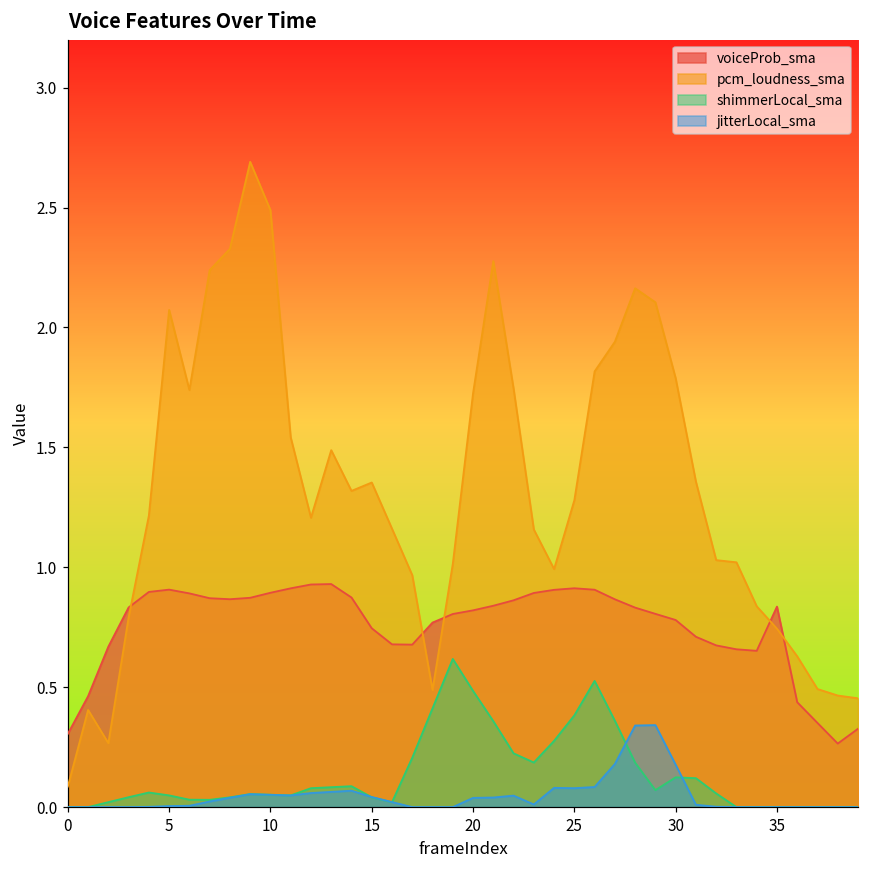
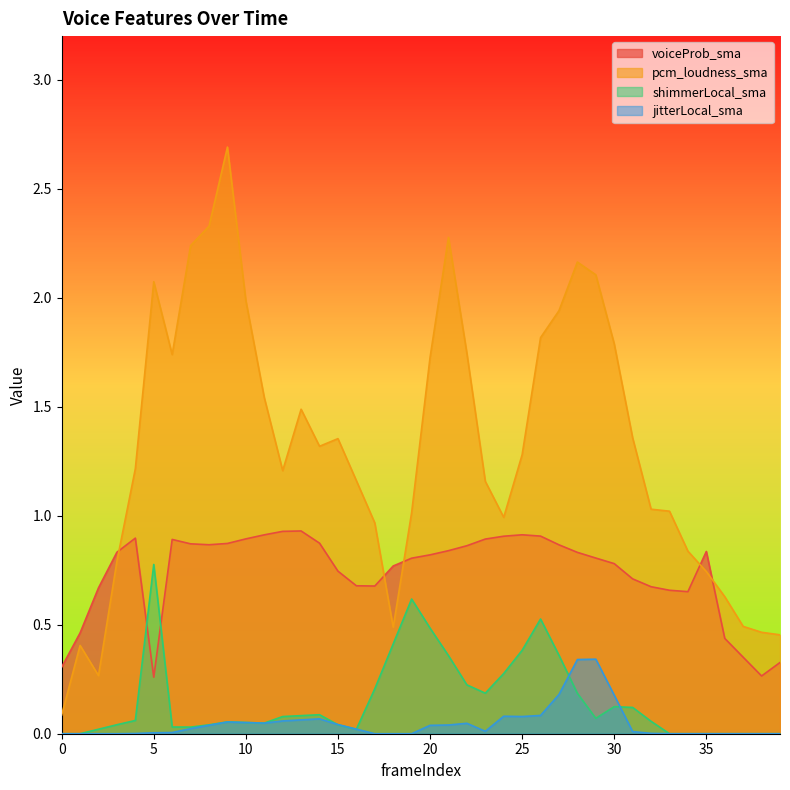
  {
    "voiceProb_sma": {
      "0": 0.31,
-     "5": 0.91,
+     "5": 0.26,
      "10": 0.89,
      "15": 0.75,
      "20": 0.82,
      "25": 0.91,
      "30": 0.78,
      "35": 0.84
    },
    "pcm_loudness_sma": {
      "0": 0.09,
      "5": 2.07,
-     "10": 2.49,
+     "10": 1.99,
      "15": 1.35,
      "20": 1.73,
      "25": 1.28,
      "30": 1.79,
      "35": 0.74
    },
    "shimmerLocal_sma": {
-     "5": 0.05,
+     "5": 0.78,
      "20": 0.48,
      "25": 0.38,
      "30": 0.12
    },
    "jitterLocal_sma": {
      "5": 0.00,
      "20": 0.04,
      "25": 0.08,
      "30": 0.18
    }
  }
